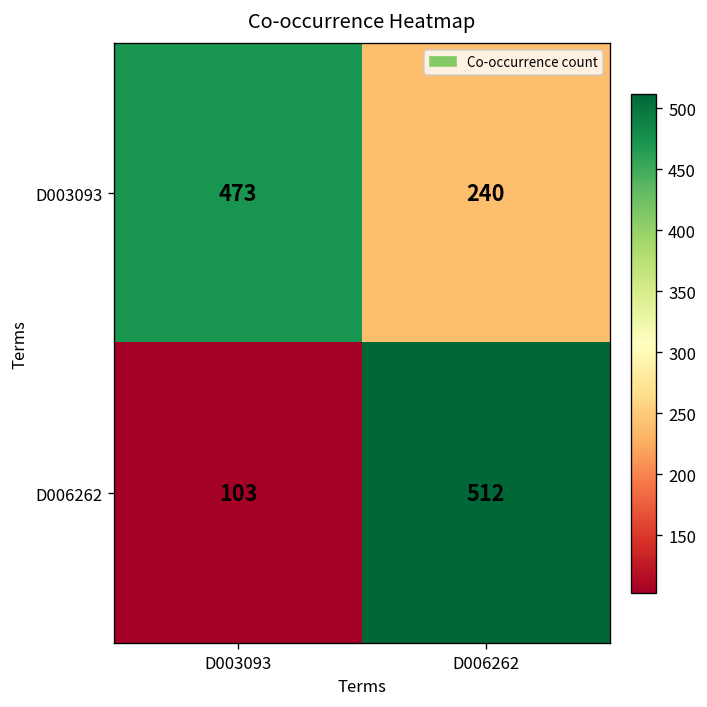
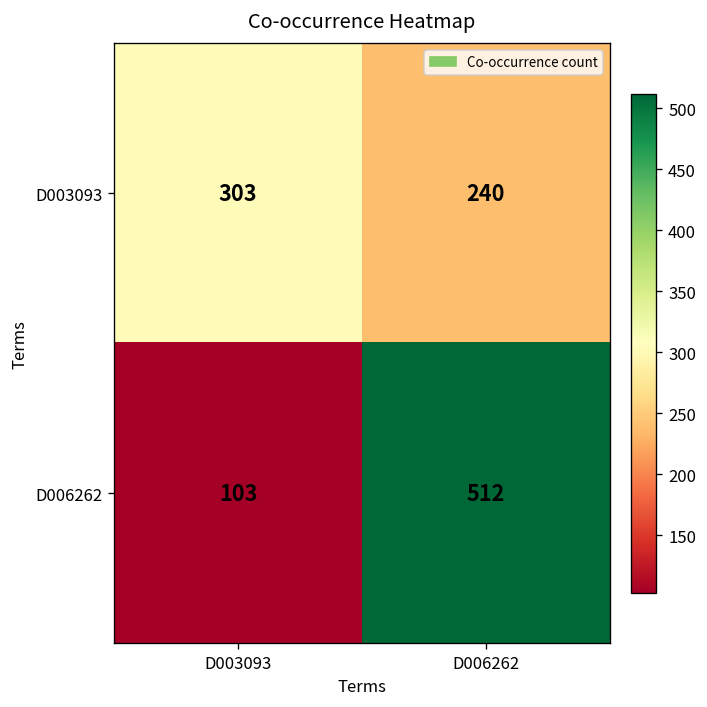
  {
    "D003093": {
-     "D003093": 473,
+     "D003093": 303,
      "D006262": 240
    },
    "D006262": {
      "D003093": 103,
      "D006262": 512
    }
  }
